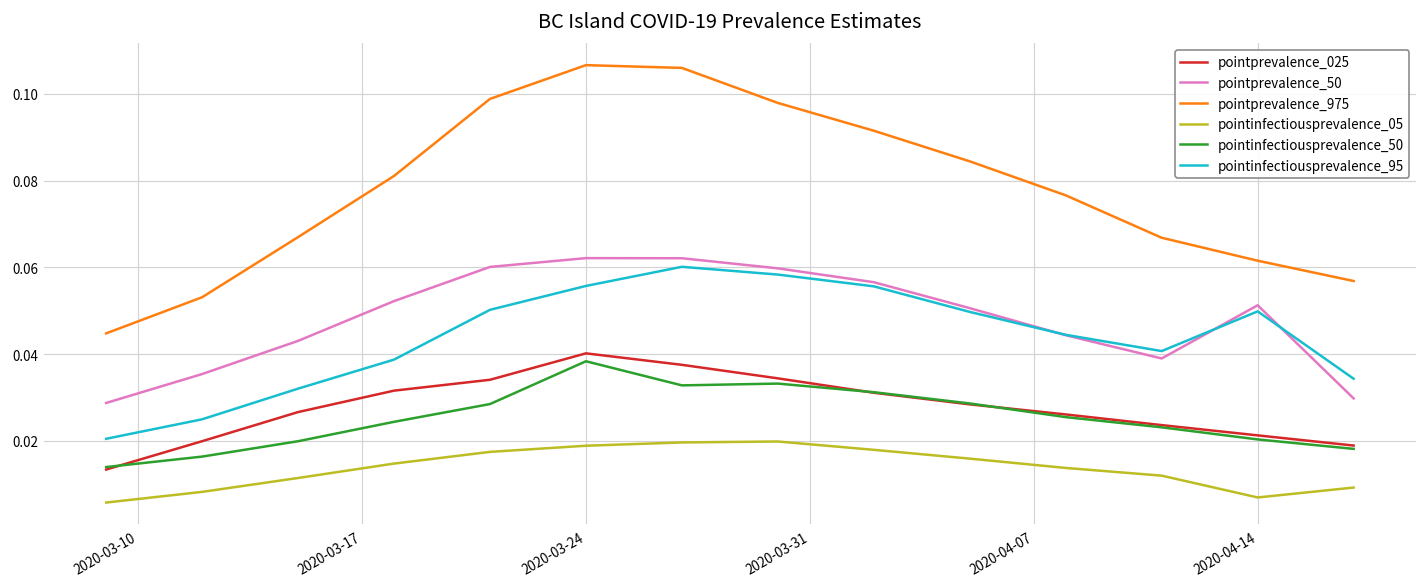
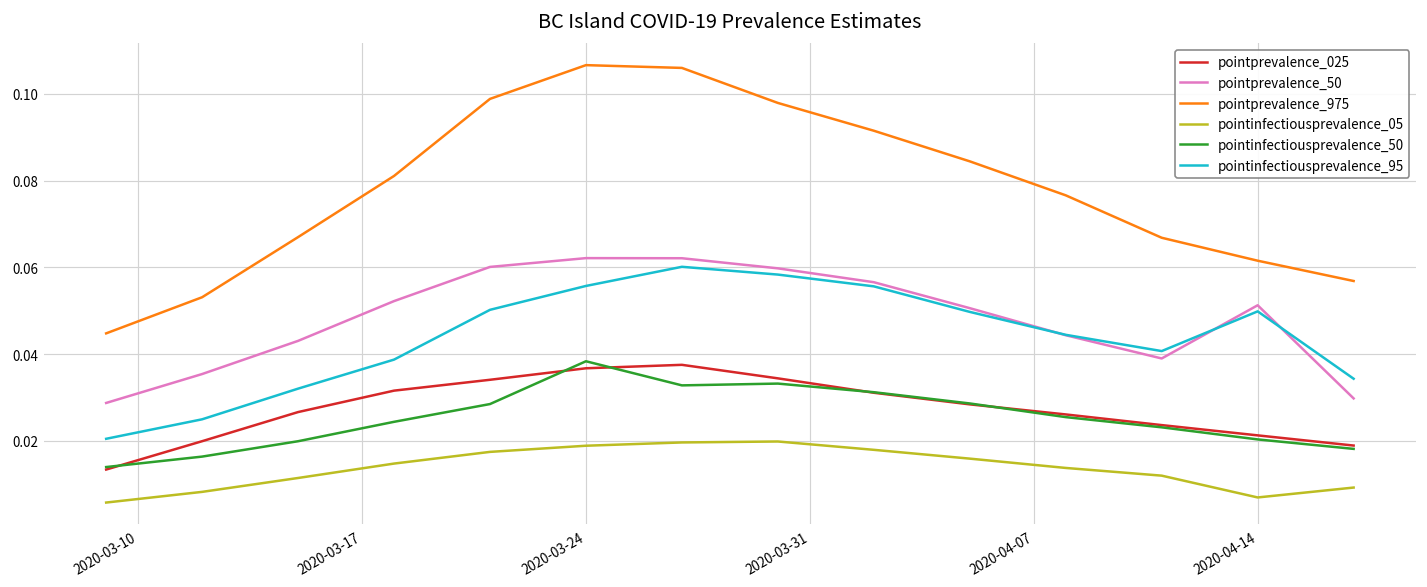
  {
    "pointprevalence_025": {
-     "2020-03-24": 0.040,
+     "2020-03-24": 0.037,
      "2020-04-14": 0.021
    },
    "pointprevalence_50": {
      "2020-03-24": 0.062,
      "2020-04-14": 0.051
    },
    "pointprevalence_975": {
      "2020-03-24": 0.107,
      "2020-04-14": 0.062
    },
    "pointinfectiousprevalence_05": {
      "2020-03-24": 0.019,
      "2020-04-14": 0.007
    },
    "pointinfectiousprevalence_50": {
      "2020-03-24": 0.038,
      "2020-04-14": 0.020
    },
    "pointinfectiousprevalence_95": {
      "2020-03-24": 0.056,
      "2020-04-14": 0.050
    }
  }
